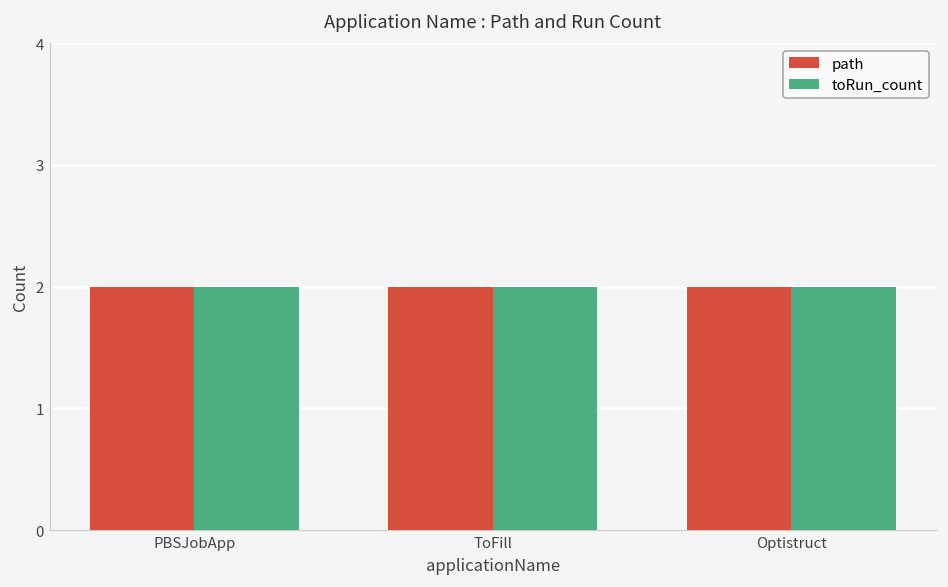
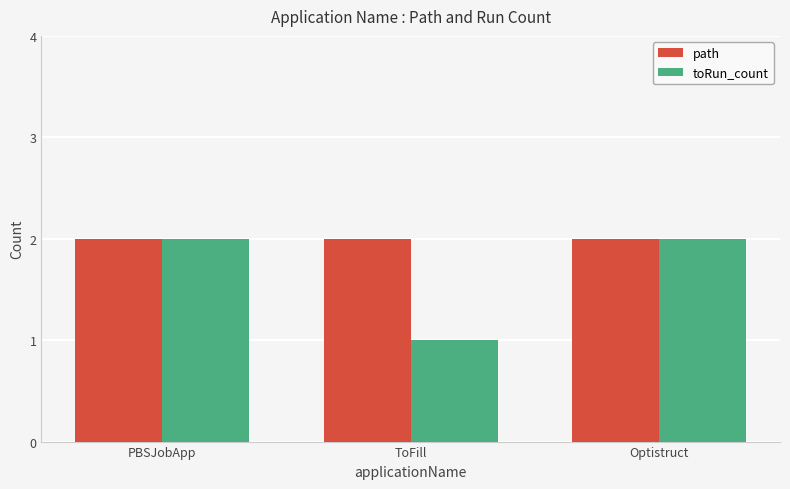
  {
    "path": {
      "PBSJobApp": 2,
      "ToFill": 2,
      "Optistruct": 2
    },
    "toRun_count": {
      "PBSJobApp": 2,
-     "ToFill": 2,
+     "ToFill": 1,
      "Optistruct": 2
    }
  }
